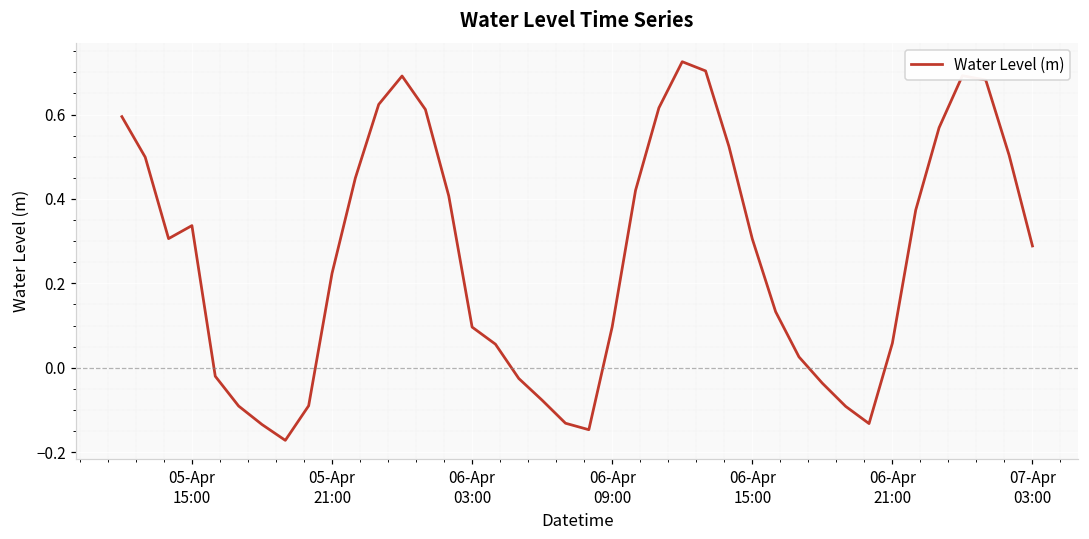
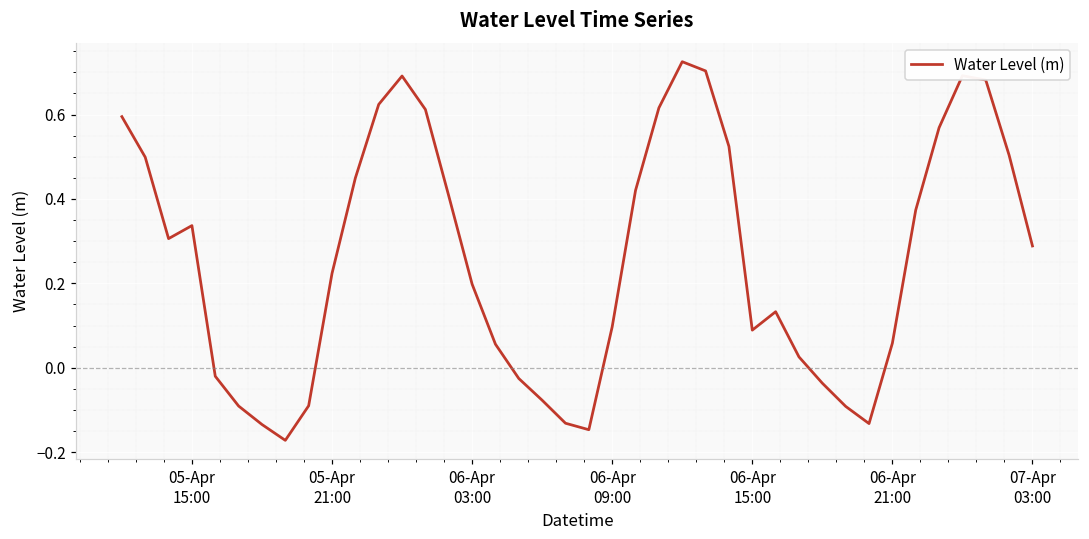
  {
    "05-Apr 15:00": 0.34,
    "05-Apr 21:00": 0.22,
-   "06-Apr 03:00": 0.10,
+   "06-Apr 03:00": 0.20,
    "06-Apr 09:00": 0.10,
-   "06-Apr 15:00": 0.31,
+   "06-Apr 15:00": 0.09,
    "06-Apr 21:00": 0.06,
    "07-Apr 03:00": 0.29
  }
